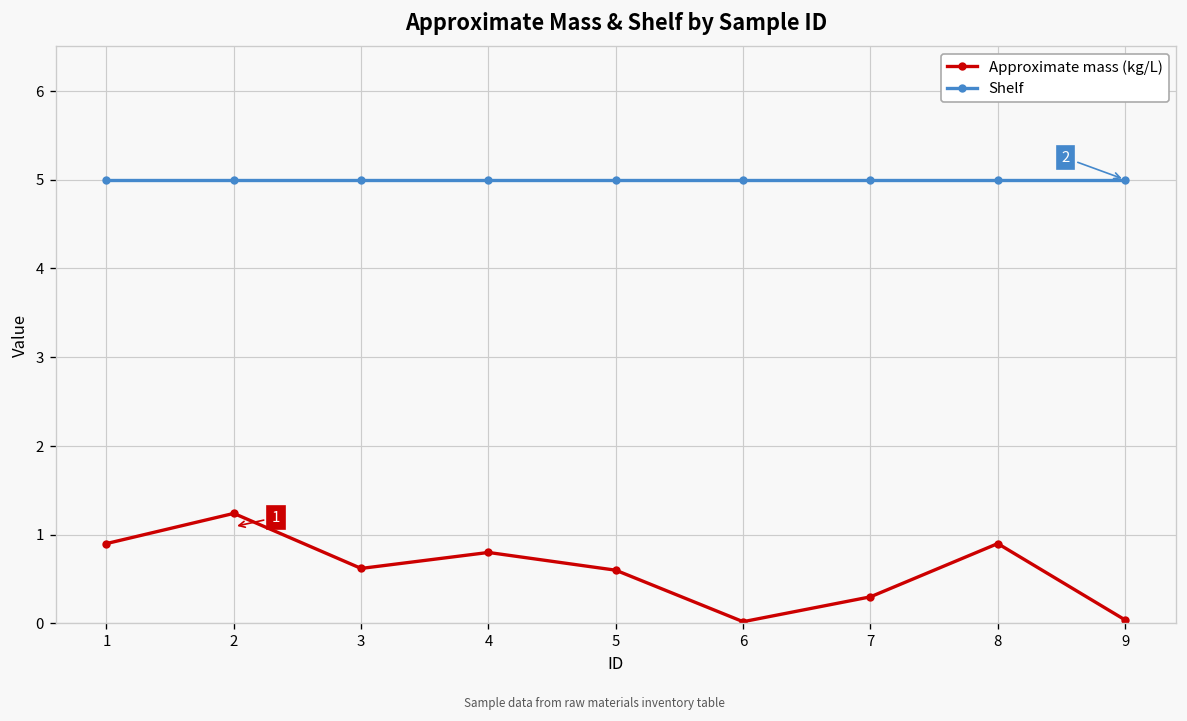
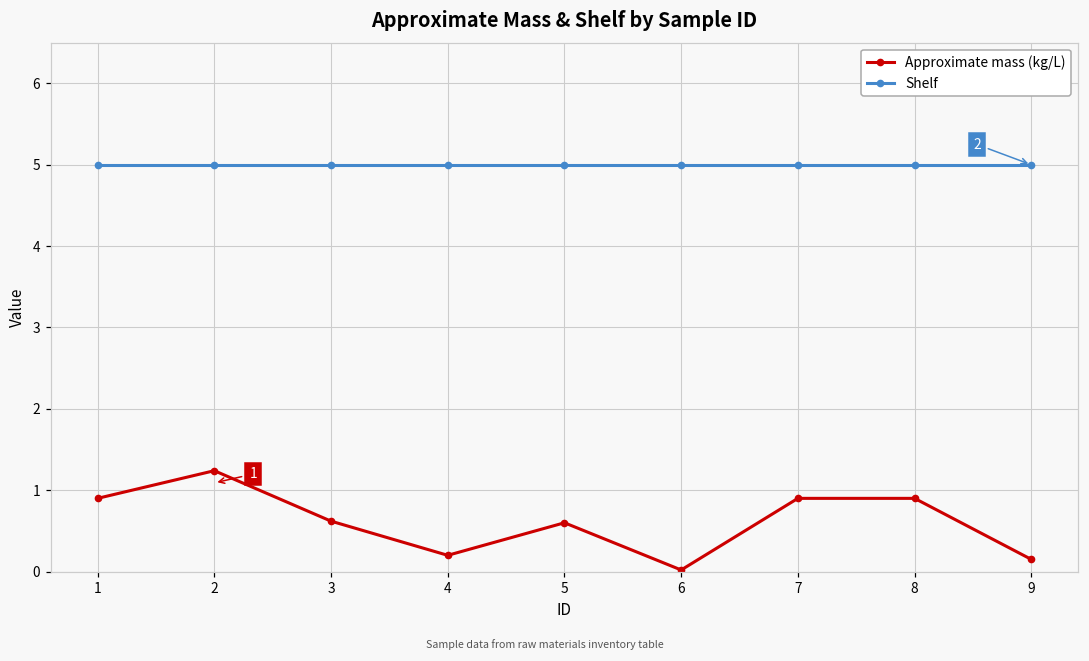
  {
    "Approximate mass (kg/L)": {
      "1": 0.9,
      "3": 0.6,
-     "4": 0.8,
+     "4": 0.2,
      "5": 0.6,
      "6": 0.0,
-     "7": 0.3,
+     "7": 0.9,
      "8": 0.9,
-     "9": 0.0
+     "9": 0.2
    },
    "Shelf": {
      "1": 5.0,
      "2": 5.0,
      "3": 5.0,
      "4": 5.0,
      "5": 5.0,
      "6": 5.0,
      "7": 5.0,
      "8": 5.0,
      "9": 5.0
    }
  }
